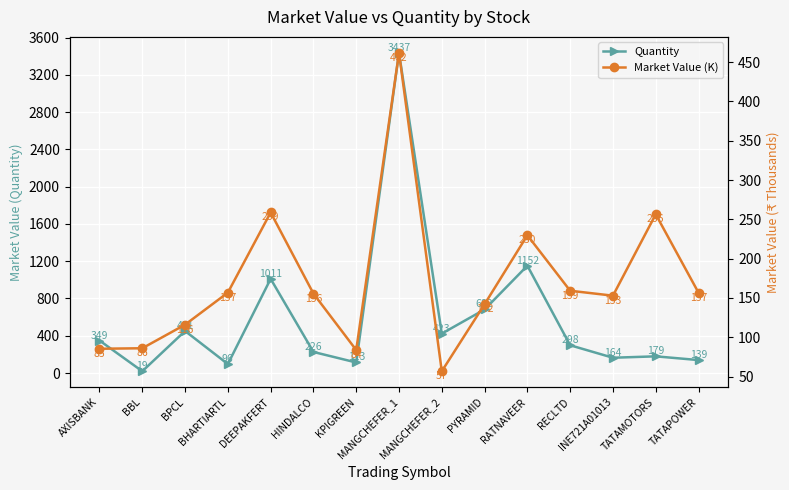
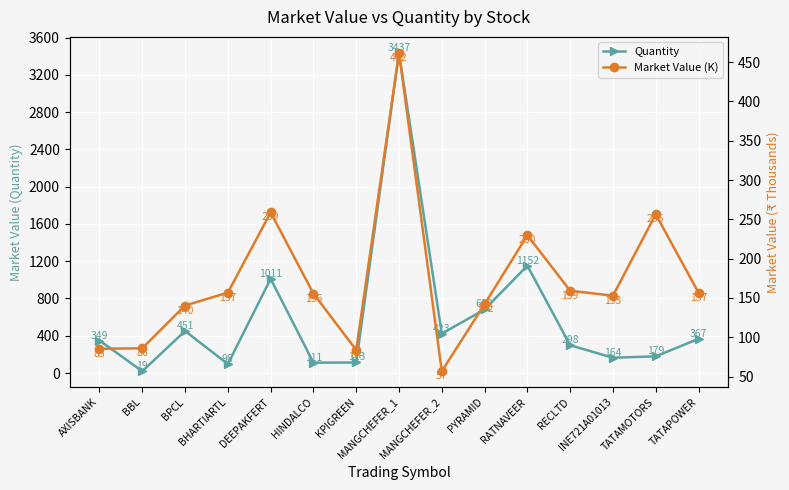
  {
    "Quantity": {
      "AXISBANK": 349,
      "BBL": 19,
      "BPCL": 451,
      "BHARTIARTL": 96,
      "DEEPAKFERT": 1011,
-     "HINDALCO": 226,
+     "HINDALCO": 111,
      "MANGCHEFER_2": 423,
      "RATNAVEER": 1152,
      "RECLTD": 298,
      "INE721A01013": 164,
      "TATAMOTORS": 179,
-     "TATAPOWER": 139
+     "TATAPOWER": 367
    },
    "Market Value (K)": {
      "AXISBANK": 85,
      "BBL": 86,
-     "BPCL": 116,
+     "BPCL": 140,
      "BHARTIARTL": 157,
      "DEEPAKFERT": 259,
      "HINDALCO": 156,
      "MANGCHEFER_2": 57,
      "RATNAVEER": 230,
      "RECLTD": 159,
      "INE721A01013": 153,
      "TATAMOTORS": 256,
      "TATAPOWER": 157
    }
  }
